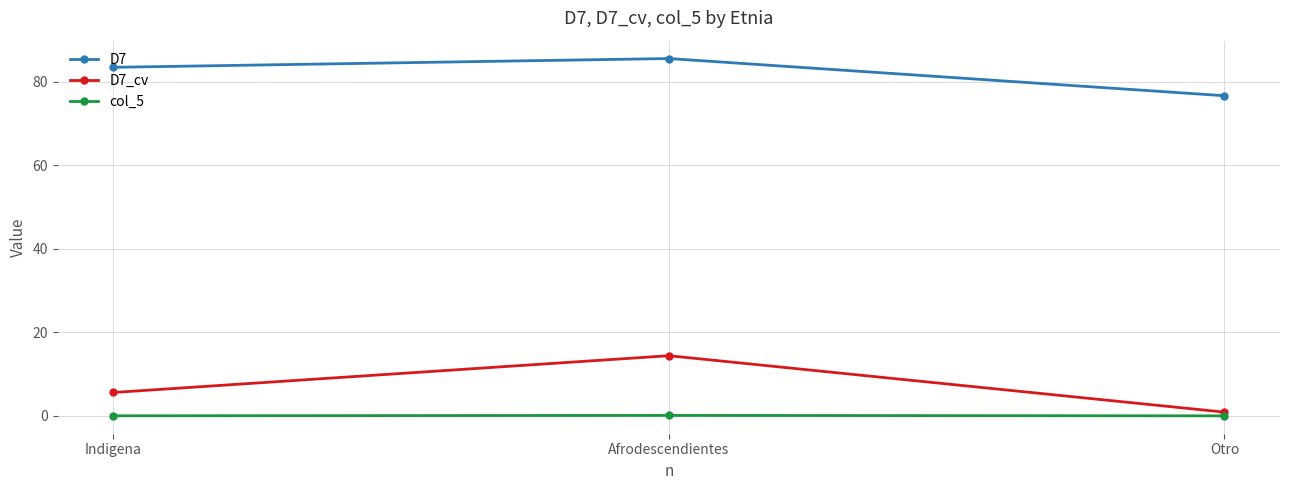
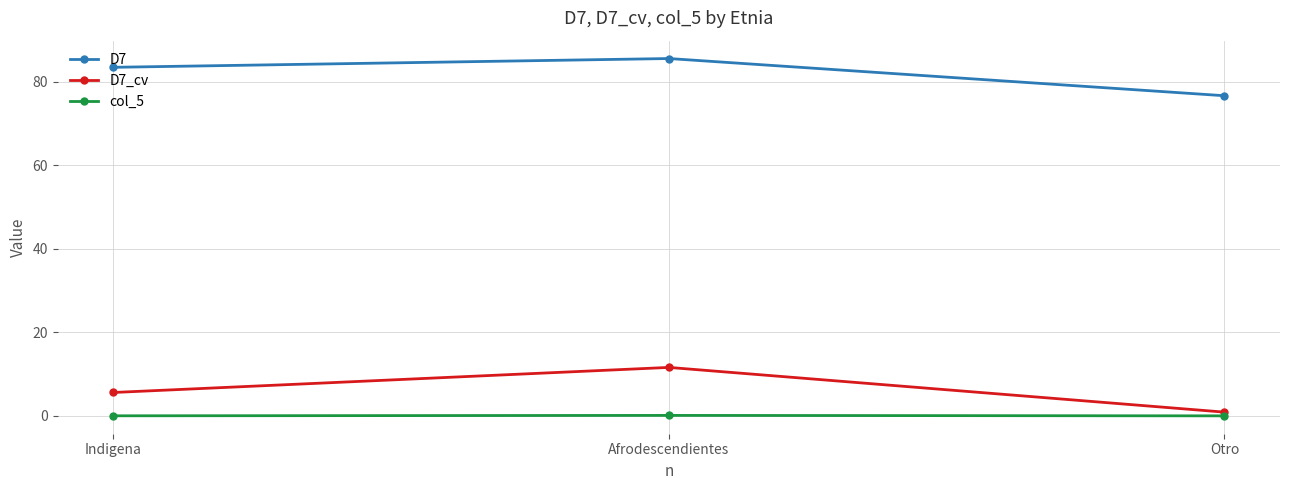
  {
    "D7": {
      "Indigena": 83,
      "Afrodescendientes": 86,
      "Otro": 77
    },
    "D7_cv": {
      "Indigena": 6,
-     "Afrodescendientes": 14,
+     "Afrodescendientes": 12,
      "Otro": 1
    },
    "col_5": {
      "Indigena": 0,
      "Afrodescendientes": 0,
      "Otro": 0
    }
  }
